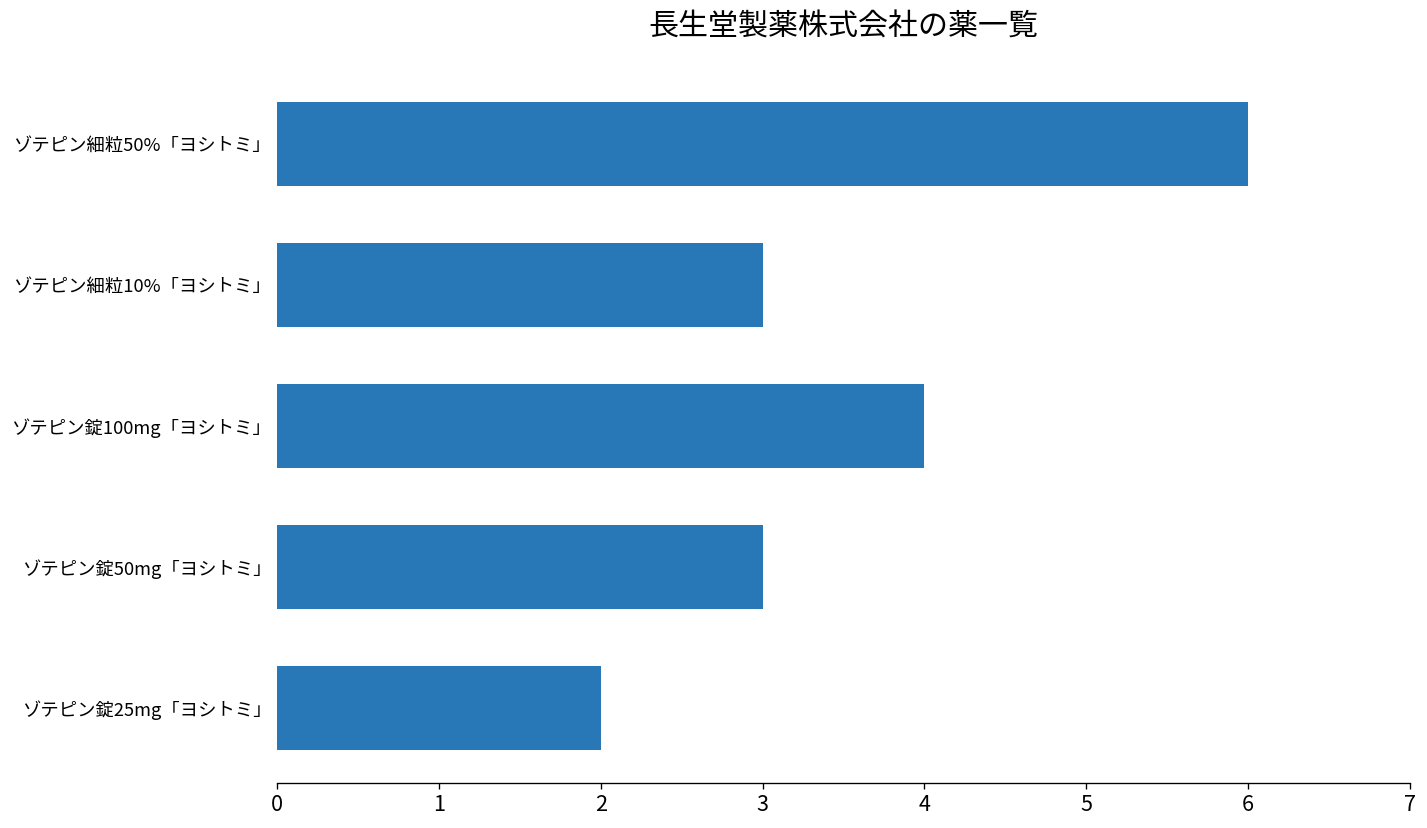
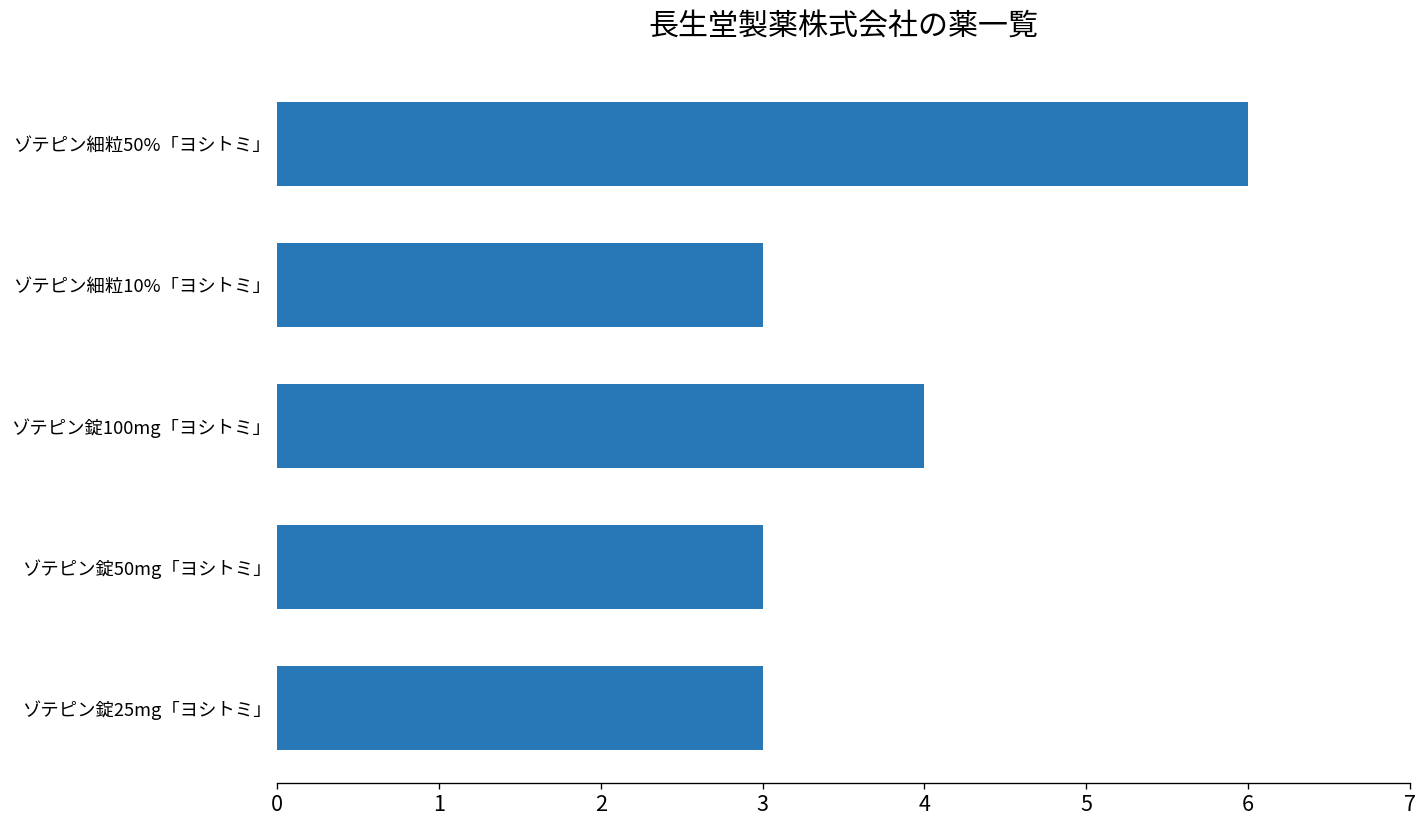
  {
    "ゾテピン細粒50%「ヨシトミ」": 6,
    "ゾテピン細粒10%「ヨシトミ」": 3,
    "ゾテピン錠100mg「ヨシトミ」": 4,
    "ゾテピン錠50mg「ヨシトミ」": 3,
-   "ゾテピン錠25mg「ヨシトミ」": 2
+   "ゾテピン錠25mg「ヨシトミ」": 3
  }
